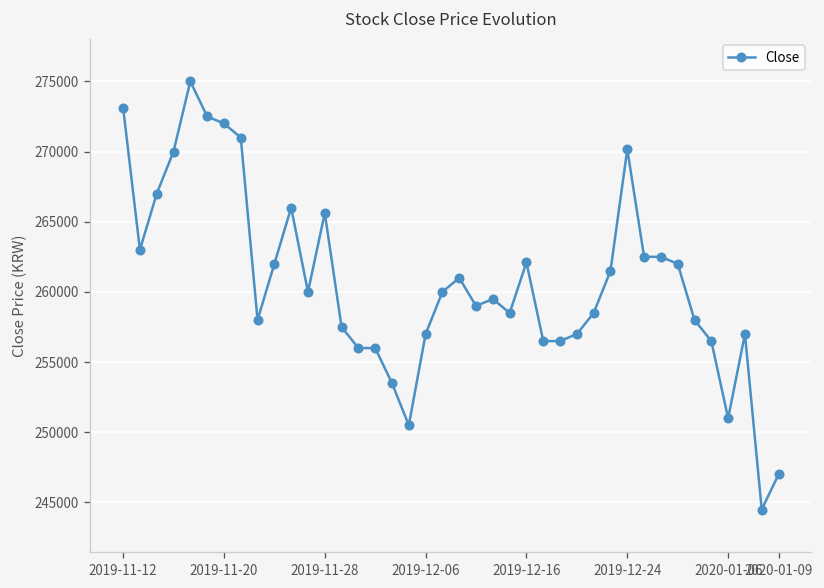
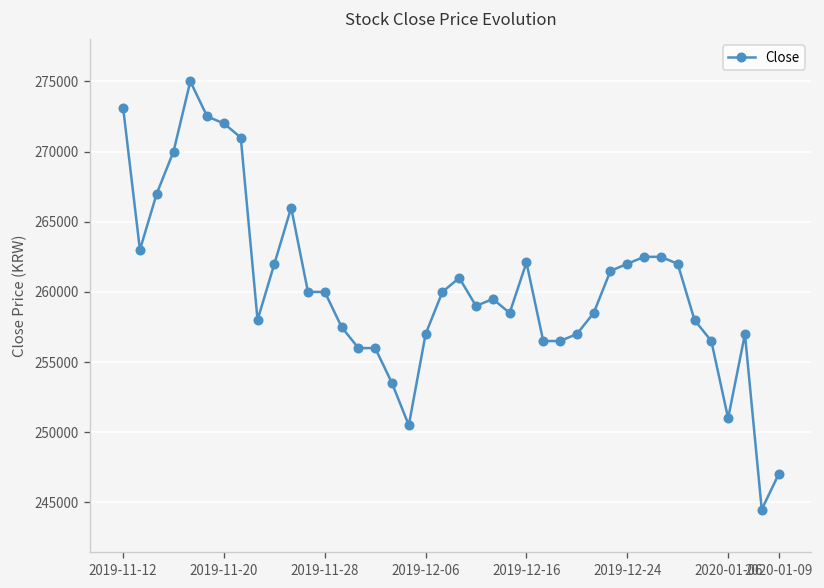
  {
    "2019-11-12": 273100,
    "2019-11-20": 272000,
-   "2019-11-28": 265600,
+   "2019-11-28": 260000,
    "2019-12-06": 257000,
    "2019-12-16": 262100,
-   "2019-12-24": 270200
+   "2019-12-24": 262000
  }
